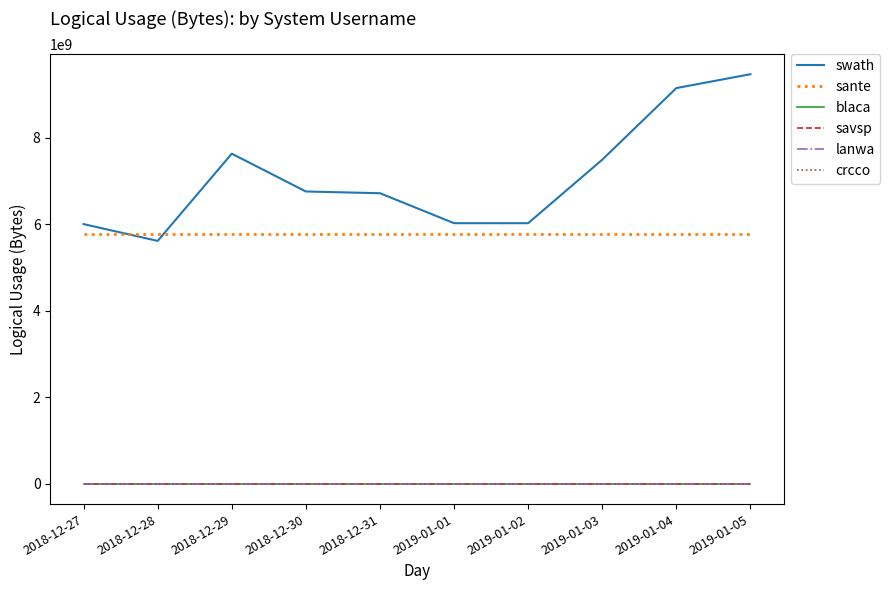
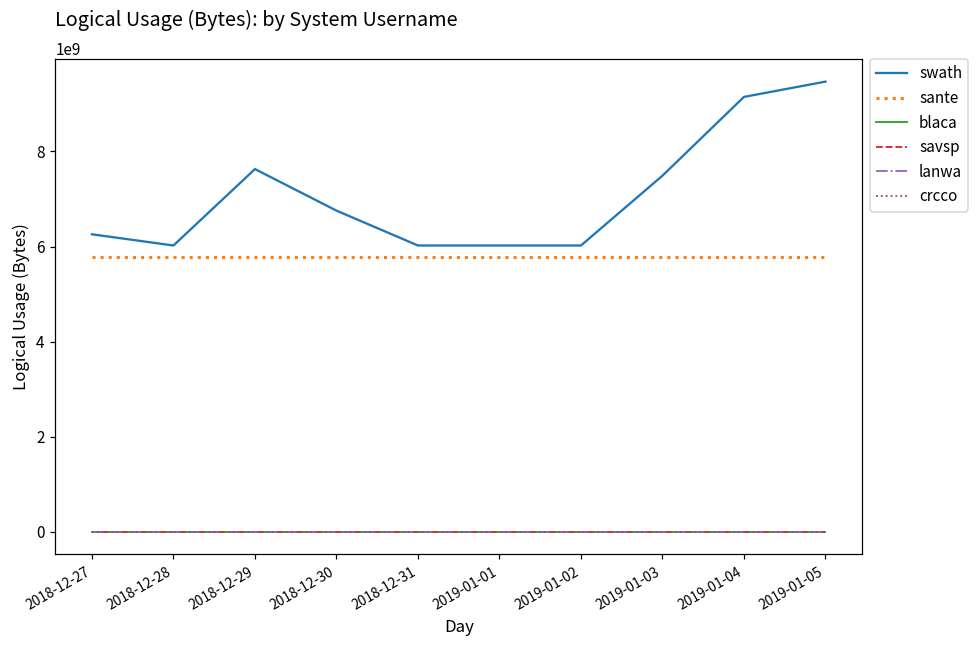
  {
    "swath": {
-     "2018-12-27": 6000000000,
-     "2018-12-28": 5600000000,
+     "2018-12-27": 6300000000,
+     "2018-12-28": 6000000000,
      "2018-12-29": 7600000000,
      "2018-12-30": 6800000000,
-     "2018-12-31": 6700000000,
+     "2018-12-31": 6000000000,
      "2019-01-01": 6000000000,
      "2019-01-02": 6000000000,
      "2019-01-03": 7500000000,
      "2019-01-04": 9100000000,
      "2019-01-05": 9500000000
    },
    "sante": {
      "2018-12-27": 5800000000,
      "2018-12-28": 5800000000,
      "2018-12-29": 5800000000,
      "2018-12-30": 5800000000,
      "2018-12-31": 5800000000,
      "2019-01-01": 5800000000,
      "2019-01-02": 5800000000,
      "2019-01-03": 5800000000,
      "2019-01-04": 5800000000,
      "2019-01-05": 5800000000
    },
    "crcco": {
      "2018-12-27": 0,
      "2018-12-28": 0,
      "2018-12-29": 0,
      "2018-12-30": 0,
      "2018-12-31": 0,
      "2019-01-01": 0,
      "2019-01-02": 0,
      "2019-01-03": 0,
      "2019-01-04": 0,
      "2019-01-05": 0
    }
  }
